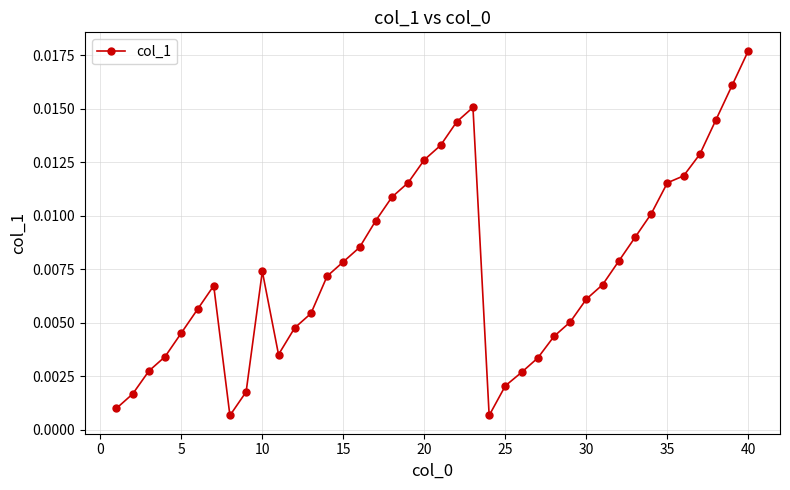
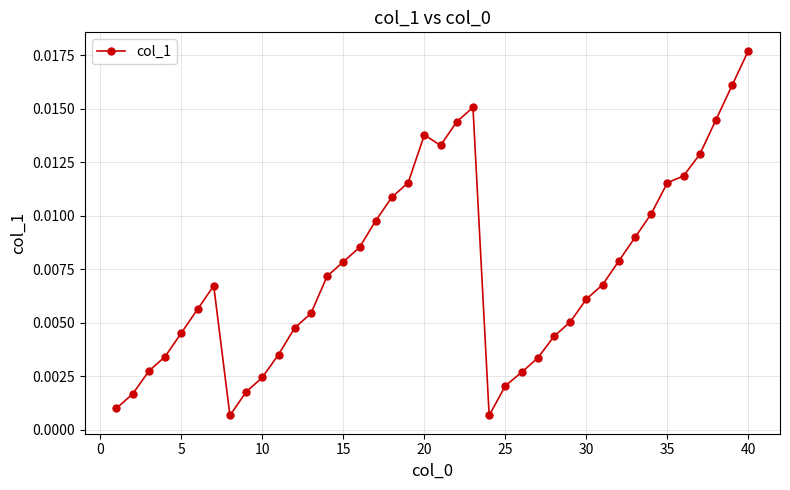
  {
    "5": 0.0045,
-   "10": 0.0074,
+   "10": 0.0024,
    "15": 0.0079,
-   "20": 0.0126,
+   "20": 0.0138,
    "25": 0.0021,
    "30": 0.0061,
    "35": 0.0115,
    "40": 0.0177
  }
